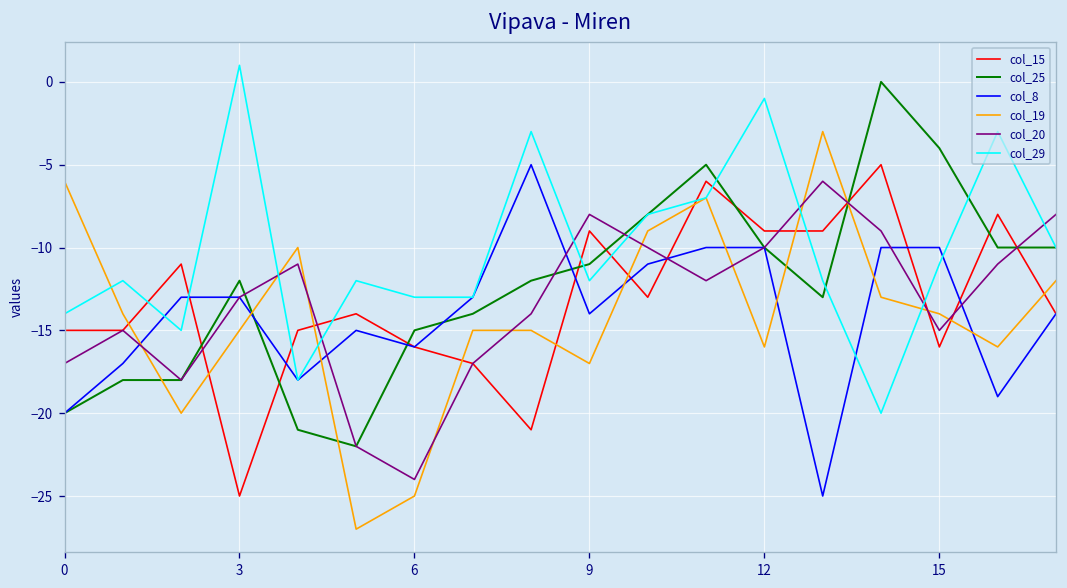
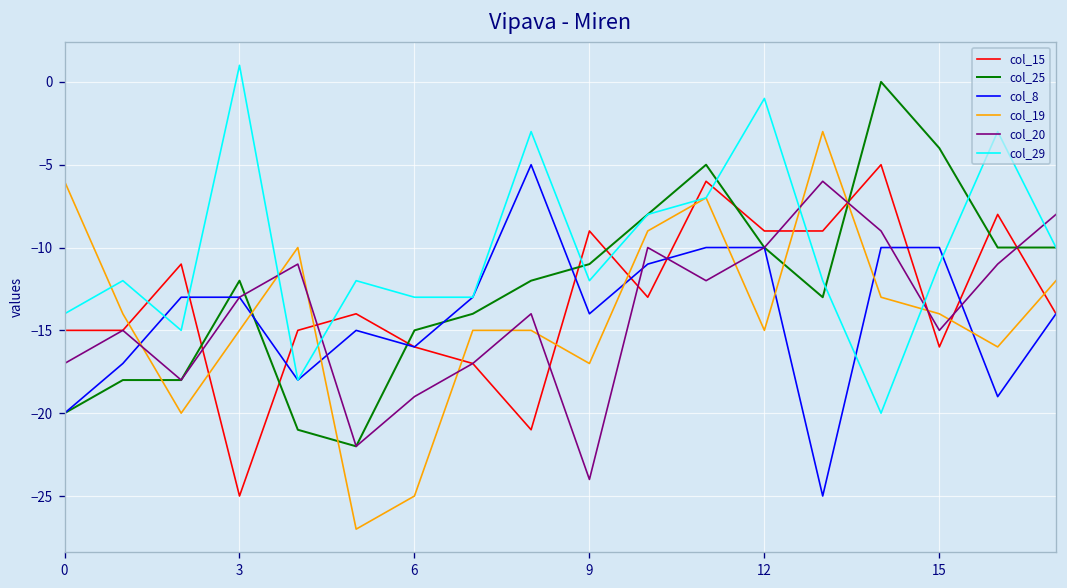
  {
    "col_15": {
      "0": -15,
      "3": -25,
      "9": -9,
      "12": -9,
      "15": -16
    },
    "col_25": {
      "3": -12,
      "6": -15,
      "9": -11,
      "15": -4
    },
    "col_8": {
      "9": -14,
      "15": -10
    },
    "col_19": {
      "0": -6,
      "3": -15,
      "6": -25,
      "9": -17,
-     "12": -16,
+     "12": -15,
      "15": -14
    },
    "col_20": {
      "0": -17,
-     "6": -24,
-     "9": -8,
+     "6": -19,
+     "9": -24,
      "15": -15
    },
    "col_29": {
      "0": -14,
      "3": 1,
      "6": -13,
      "9": -12,
      "12": -1,
      "15": -11
    }
  }
